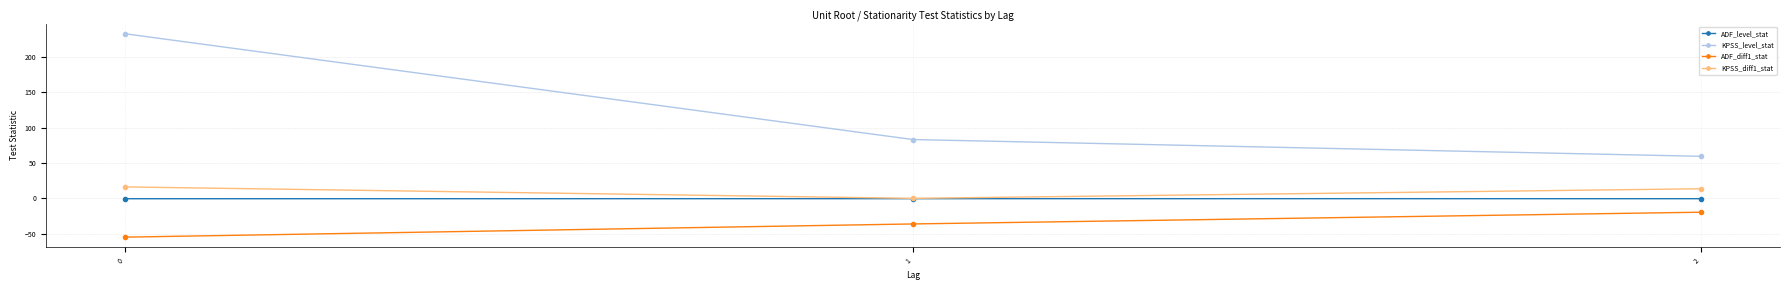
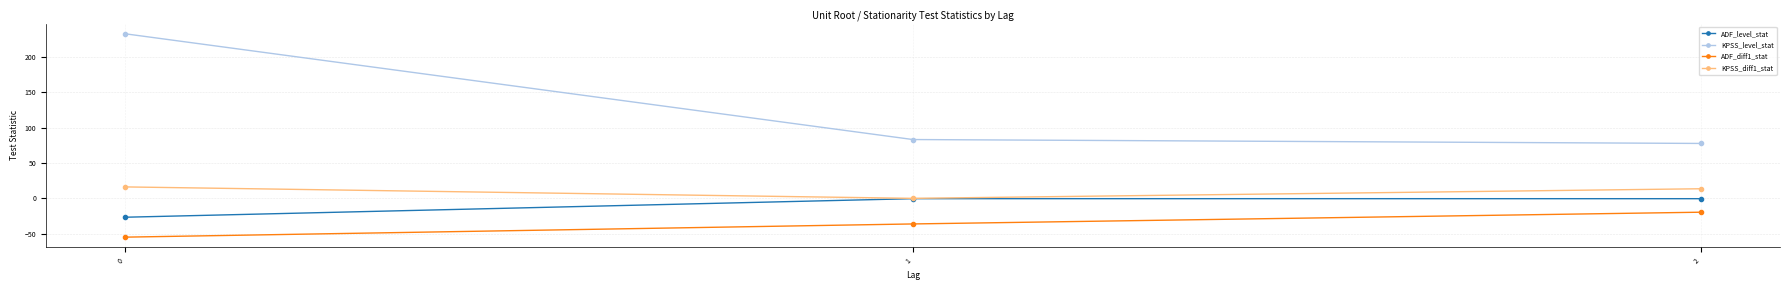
  {
    "ADF_level_stat": {
-     "0": 0,
+     "0": -30,
      "2": 0
    },
    "KPSS_level_stat": {
      "0": 230,
      "1": 80,
-     "2": 60
+     "2": 80
    },
    "ADF_diff1_stat": {
      "0": -50,
      "1": -40,
      "2": -20
    },
    "KPSS_diff1_stat": {
      "0": 20,
      "2": 10
    }
  }
